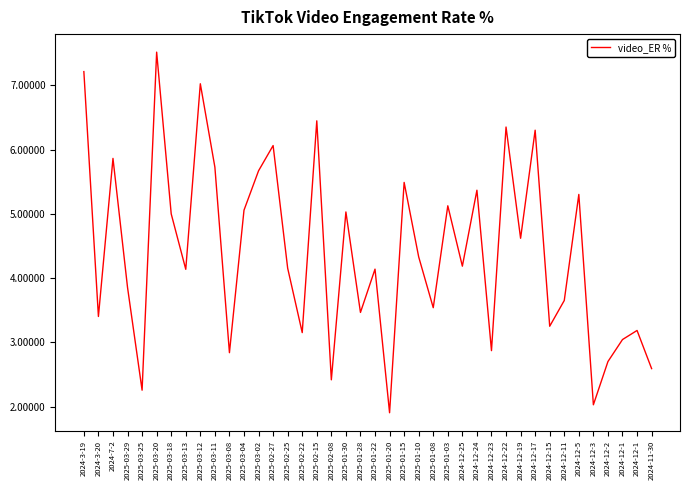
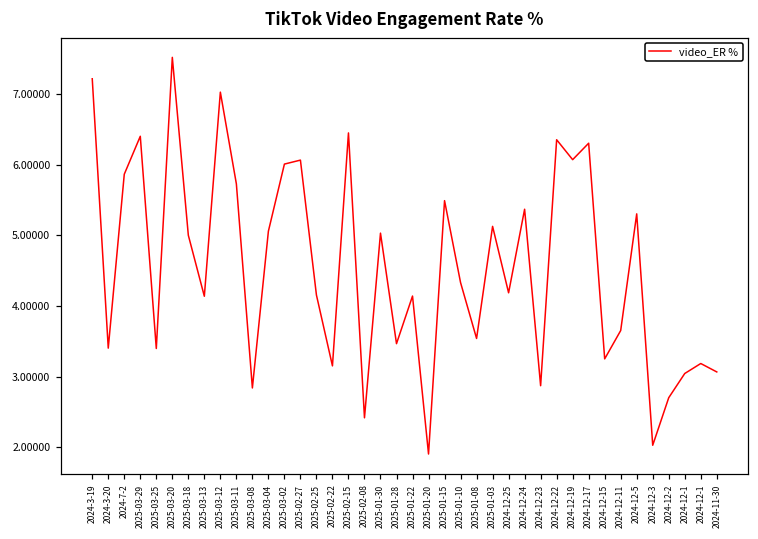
  {
    "2024-3-19": 7.2,
    "2024-3-20": 3.4,
    "2024-7-2": 5.9,
-   "2025-03-29": 3.9,
-   "2025-03-25": 2.3,
+   "2025-03-29": 6.4,
+   "2025-03-25": 3.4,
    "2025-03-20": 7.5,
    "2025-03-18": 5.0,
    "2025-03-13": 4.1,
    "2025-03-12": 7.0,
    "2025-03-11": 5.7,
    "2025-03-08": 2.8,
    "2025-03-04": 5.1,
-   "2025-03-02": 5.7,
+   "2025-03-02": 6.0,
    "2025-02-27": 6.1,
    "2025-02-25": 4.2,
    "2025-02-22": 3.2,
    "2025-02-15": 6.4,
    "2025-02-08": 2.4,
    "2025-01-30": 5.0,
    "2025-01-28": 3.5,
    "2025-01-22": 4.1,
    "2025-01-20": 1.9,
    "2025-01-15": 5.5,
    "2025-01-10": 4.3,
    "2025-01-08": 3.5,
    "2025-01-03": 5.1,
    "2024-12-25": 4.2,
    "2024-12-24": 5.4,
    "2024-12-23": 2.9,
    "2024-12-22": 6.4,
-   "2024-12-19": 4.6,
+   "2024-12-19": 6.1,
    "2024-12-17": 6.3,
    "2024-12-15": 3.3,
    "2024-12-11": 3.7,
    "2024-12-5": 5.3,
    "2024-12-3": 2.0,
    "2024-12-2": 2.7,
-   "2024-11-30": 2.6
+   "2024-11-30": 3.1
  }
